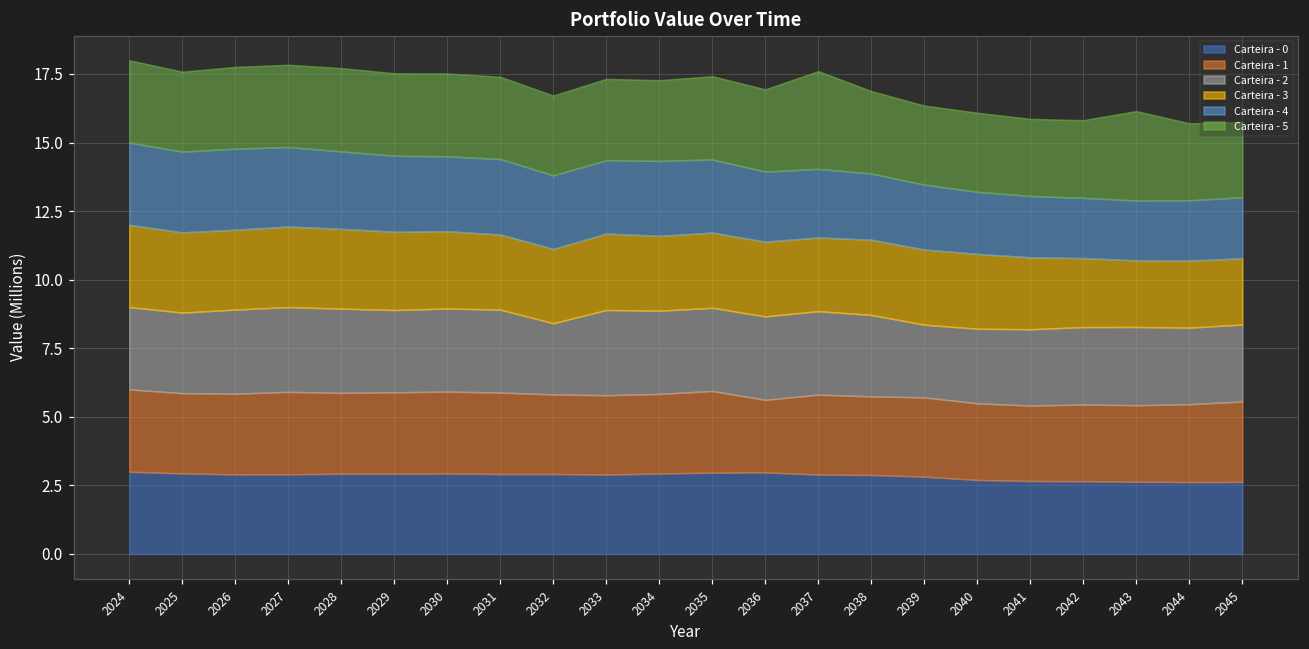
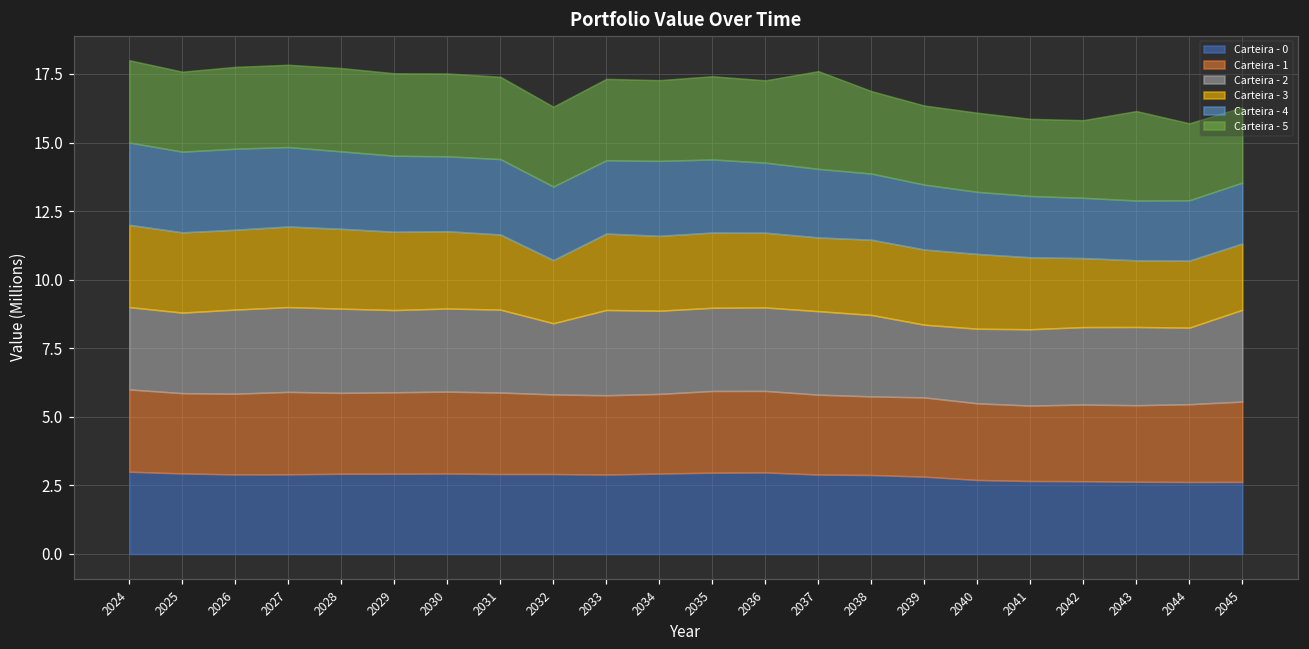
  {
    "Carteira - 1": {
      "2024": 3.0,
      "2025": 2.9,
      "2026": 2.9,
      "2027": 3.0,
      "2028": 2.9,
      "2029": 3.0,
      "2030": 3.0,
      "2031": 3.0,
      "2032": 2.9,
      "2033": 2.9,
      "2034": 2.9,
      "2035": 3.0,
-     "2036": 2.6,
+     "2036": 3.0,
      "2037": 2.9,
      "2038": 2.9,
      "2039": 2.9,
      "2040": 2.8,
      "2041": 2.7,
      "2042": 2.8,
      "2043": 2.8,
      "2044": 2.8,
      "2045": 2.9
    },
    "Carteira - 2": {
      "2024": 3.0,
      "2025": 2.9,
      "2026": 3.1,
      "2027": 3.1,
      "2028": 3.1,
      "2029": 3.0,
      "2030": 3.0,
      "2031": 3.0,
      "2032": 2.6,
      "2033": 3.1,
      "2034": 3.0,
      "2035": 3.0,
      "2036": 3.0,
      "2037": 3.0,
      "2038": 3.0,
      "2039": 2.7,
      "2040": 2.7,
      "2041": 2.8,
      "2042": 2.8,
      "2043": 2.9,
      "2044": 2.8,
-     "2045": 2.8
+     "2045": 3.3
    },
    "Carteira - 3": {
      "2024": 3.0,
      "2025": 2.9,
      "2026": 2.9,
      "2027": 2.9,
      "2028": 2.9,
      "2029": 2.9,
      "2030": 2.8,
      "2031": 2.7,
-     "2032": 2.7,
+     "2032": 2.3,
      "2033": 2.8,
      "2034": 2.7,
      "2035": 2.7,
      "2036": 2.7,
      "2037": 2.7,
      "2038": 2.7,
      "2039": 2.7,
      "2040": 2.7,
      "2041": 2.6,
      "2042": 2.5,
      "2043": 2.4,
      "2044": 2.4,
      "2045": 2.4
    },
    "Carteira - 5": {
      "2024": 3.0,
      "2025": 2.9,
      "2026": 3.0,
      "2027": 3.0,
      "2028": 3.0,
      "2029": 3.0,
      "2030": 3.0,
      "2031": 3.0,
      "2032": 2.9,
      "2033": 3.0,
      "2034": 2.9,
      "2035": 3.0,
      "2036": 3.0,
      "2037": 3.6,
      "2038": 3.0,
      "2039": 2.9,
      "2040": 2.9,
      "2041": 2.8,
      "2042": 2.8,
      "2043": 3.3,
      "2044": 2.8
    }
  }
